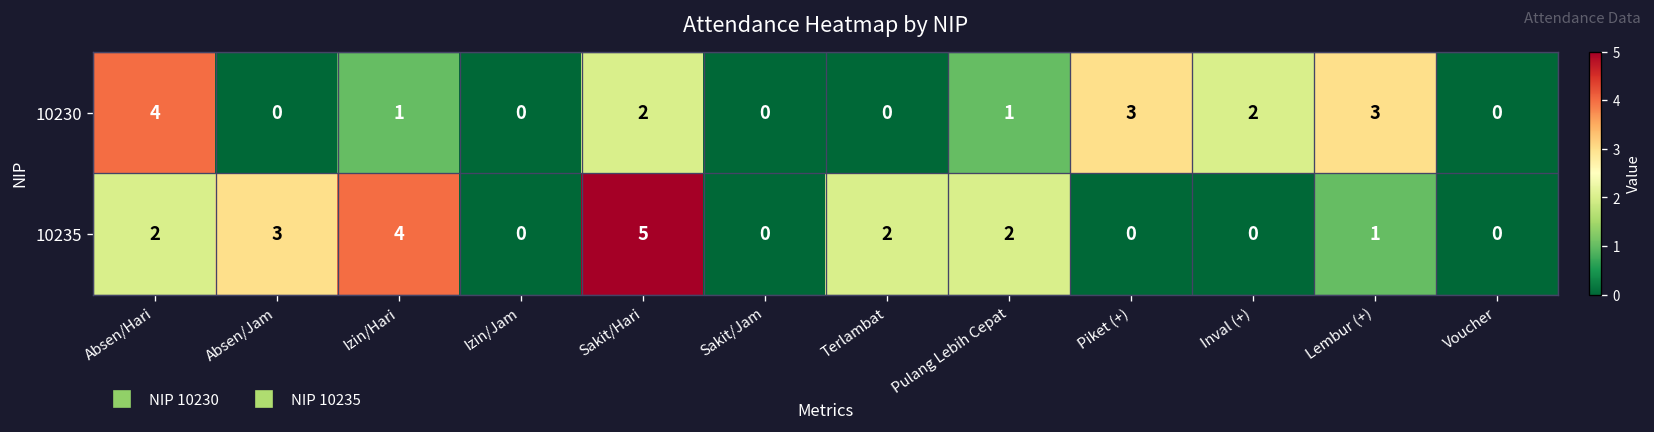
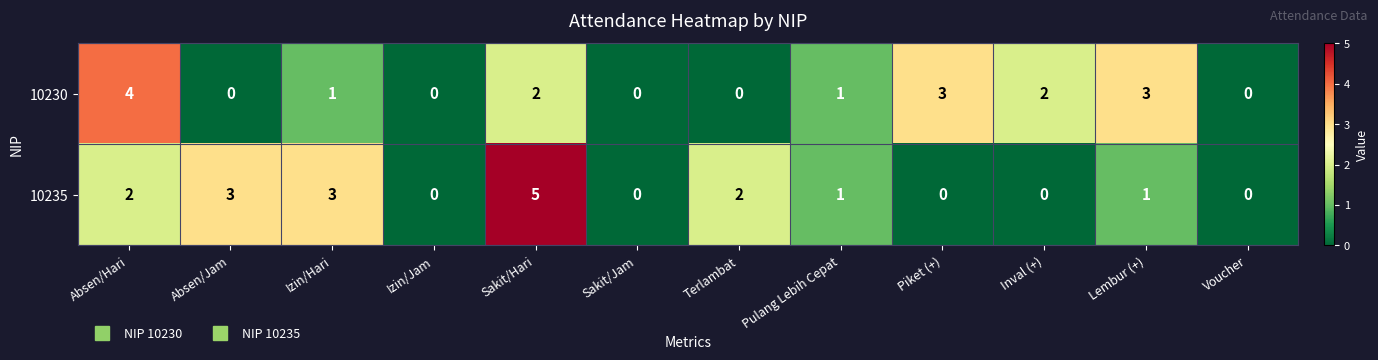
  {
    "10230": {
      "Absen/Hari": 4,
      "Absen/Jam": 0,
      "Izin/Hari": 1,
      "Izin/Jam": 0,
      "Sakit/Hari": 2,
      "Sakit/Jam": 0,
      "Terlambat": 0,
      "Pulang Lebih Cepat": 1,
      "Piket (+)": 3,
      "Inval (+)": 2,
      "Lembur (+)": 3,
      "Voucher": 0
    },
    "10235": {
      "Absen/Hari": 2,
      "Absen/Jam": 3,
-     "Izin/Hari": 4,
+     "Izin/Hari": 3,
      "Izin/Jam": 0,
      "Sakit/Hari": 5,
      "Sakit/Jam": 0,
      "Terlambat": 2,
-     "Pulang Lebih Cepat": 2,
+     "Pulang Lebih Cepat": 1,
      "Piket (+)": 0,
      "Inval (+)": 0,
      "Lembur (+)": 1,
      "Voucher": 0
    }
  }
